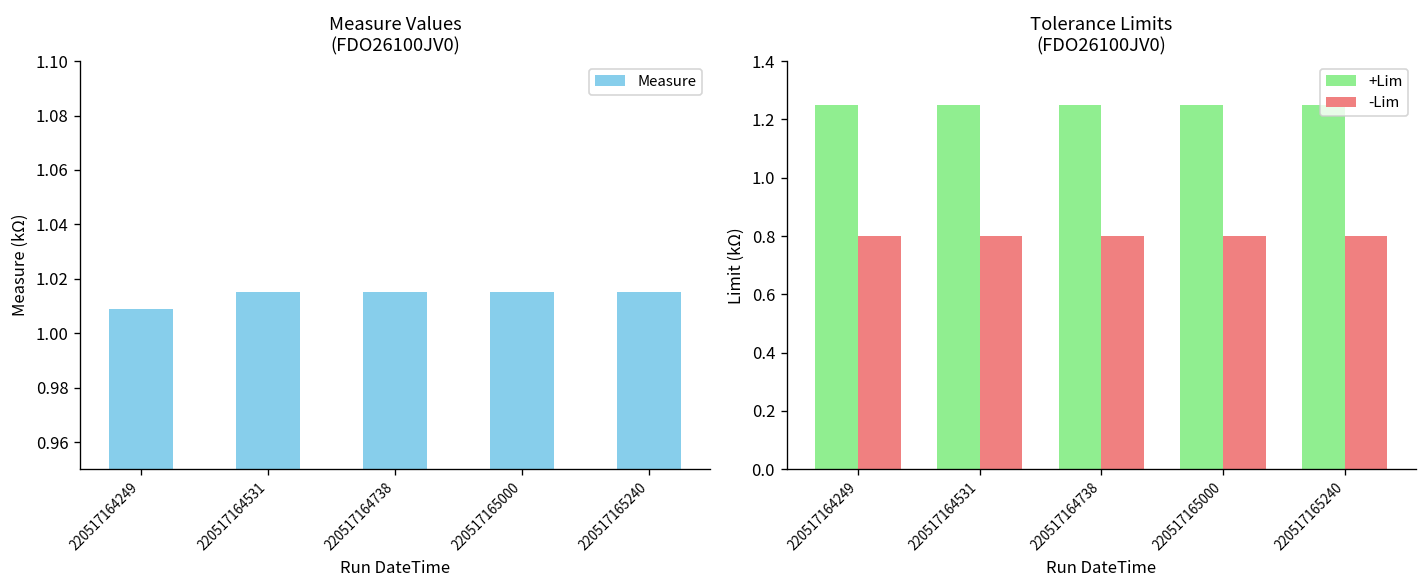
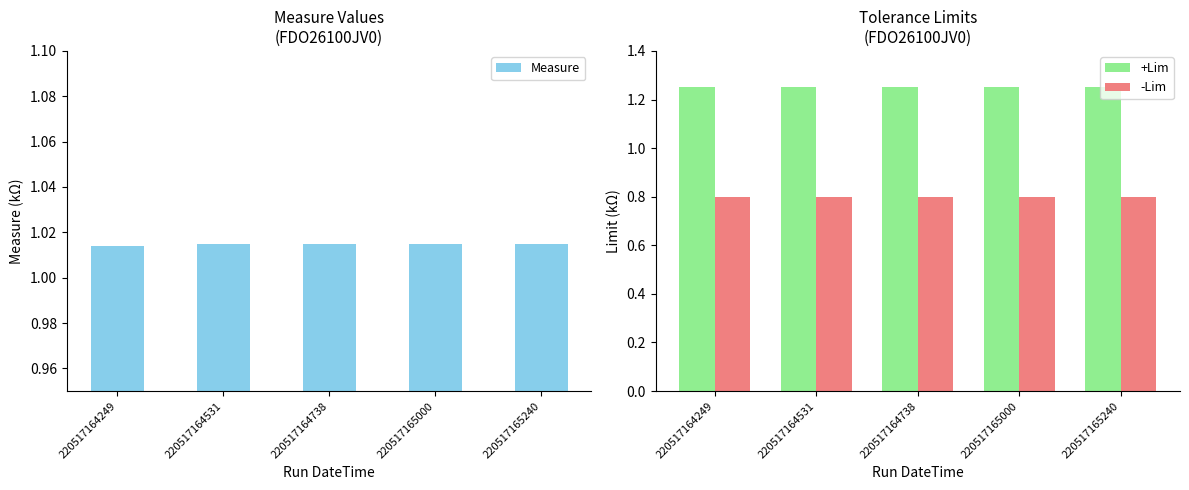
  {
    "Measure Values (FDO26100JV0)": {
-     "220517164249": 1.009,
+     "220517164249": 1.014,
      "220517164531": 1.015,
      "220517164738": 1.015,
      "220517165000": 1.015,
      "220517165240": 1.015
    },
    "Tolerance Limits (FDO26100JV0)": {
      "+Lim": {
        "220517164249": 1.25,
        "220517164531": 1.25,
        "220517164738": 1.25,
        "220517165000": 1.25
      },
      "-Lim": {
        "220517164249": 0.80,
        "220517164531": 0.80,
        "220517164738": 0.80,
        "220517165000": 0.80,
        "220517165240": 0.80
      }
    }
  }
